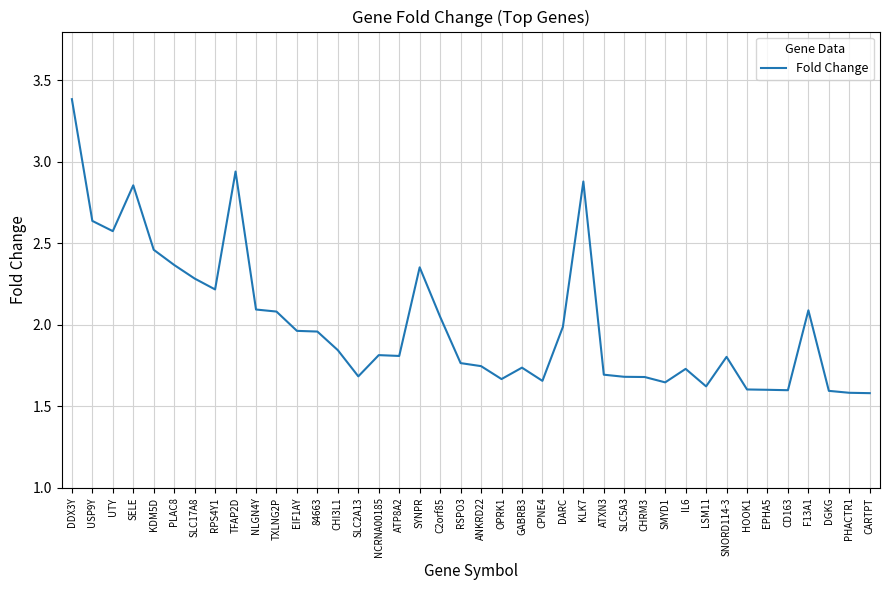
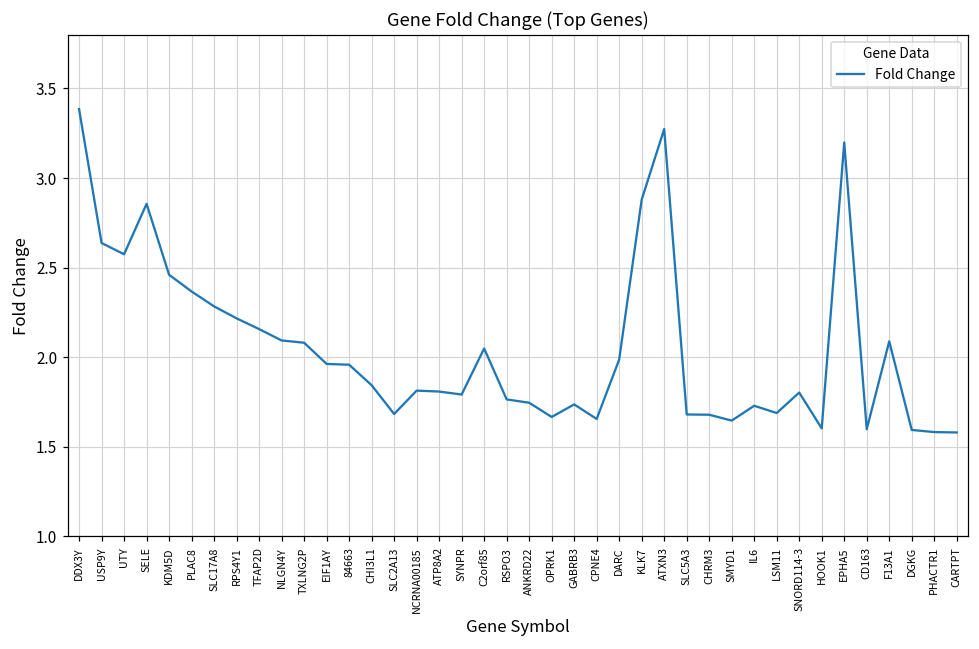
  {
    "DDX3Y": 3.39,
    "USP9Y": 2.64,
    "UTY": 2.57,
    "SELE": 2.86,
    "KDM5D": 2.46,
    "PLAC8": 2.37,
    "SLC17A8": 2.28,
    "RPS4Y1": 2.22,
-   "TFAP2D": 2.94,
+   "TFAP2D": 2.16,
    "NLGN4Y": 2.09,
    "TXLNG2P": 2.08,
    "EIF1AY": 1.96,
    "84663": 1.96,
    "CHI3L1": 1.84,
    "SLC2A13": 1.68,
    "NCRNA00185": 1.81,
    "ATP8A2": 1.81,
-   "SYNPR": 2.35,
+   "SYNPR": 1.79,
    "C2orf85": 2.05,
    "RSPO3": 1.76,
    "ANKRD22": 1.75,
    "OPRK1": 1.67,
    "GABRB3": 1.74,
    "CPNE4": 1.66,
    "DARC": 1.99,
    "KLK7": 2.88,
-   "ATXN3": 1.69,
+   "ATXN3": 3.27,
    "SLC5A3": 1.68,
    "CHRM3": 1.68,
    "SMYD1": 1.65,
    "IL6": 1.73,
-   "LSM11": 1.62,
+   "LSM11": 1.69,
    "SNORD114-3": 1.80,
    "HOOK1": 1.60,
-   "EPHA5": 1.60,
+   "EPHA5": 3.20,
    "CD163": 1.60,
    "F13A1": 2.09,
    "DGKG": 1.59,
    "PHACTR1": 1.58,
    "CARTPT": 1.58
  }
